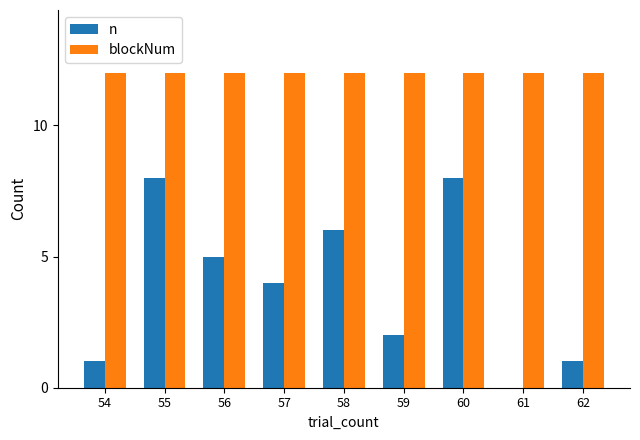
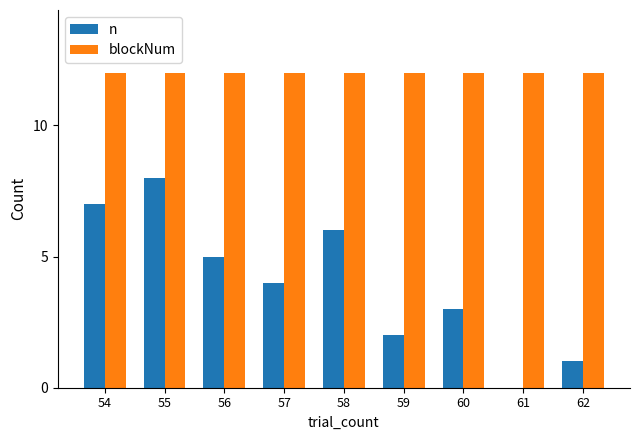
  {
    "n": {
-     "54": 1,
+     "54": 7,
      "55": 8,
      "56": 5,
      "57": 4,
      "58": 6,
      "59": 2,
-     "60": 8,
+     "60": 3,
      "61": 0,
      "62": 1
    },
    "blockNum": {
      "54": 12,
      "55": 12,
      "56": 12,
      "57": 12,
      "58": 12,
      "59": 12,
      "60": 12,
      "61": 12,
      "62": 12
    }
  }
